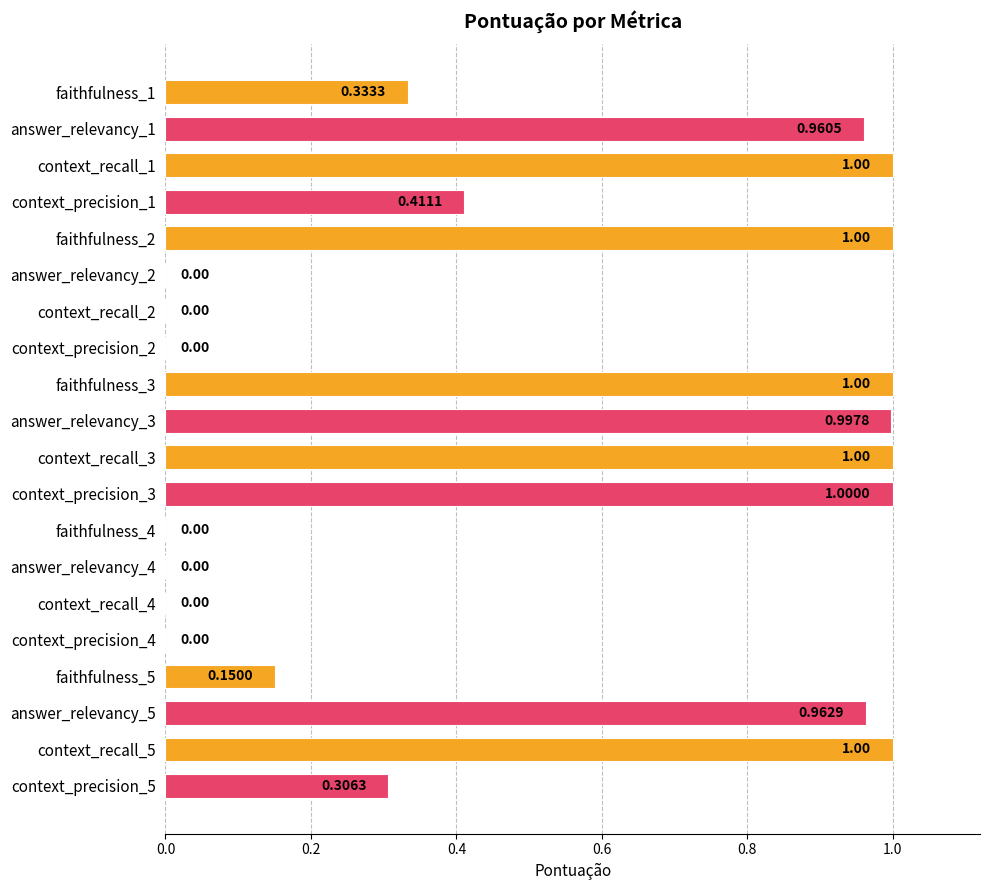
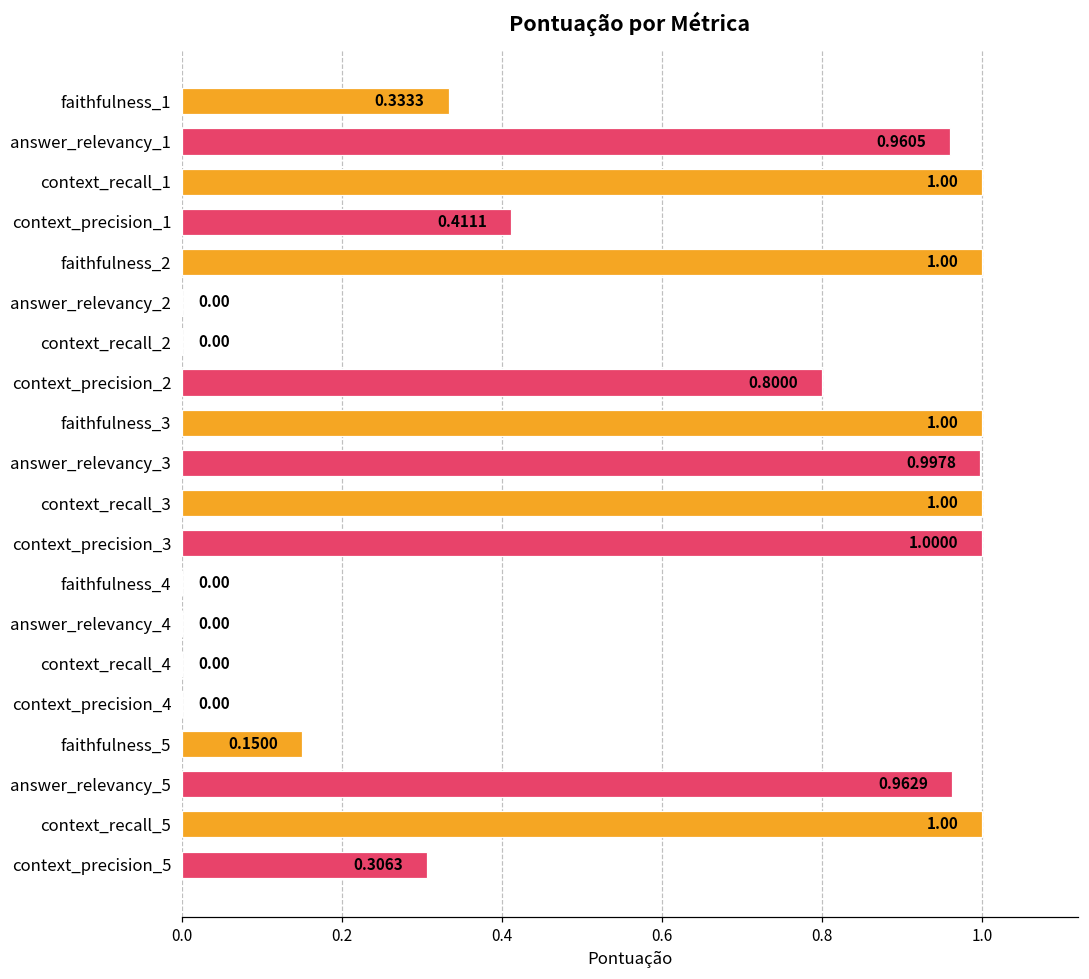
  {
    "faithfulness_1": 0.3333,
    "answer_relevancy_1": 0.9605,
    "context_recall_1": 1.00,
    "context_precision_1": 0.4111,
    "faithfulness_2": 1.00,
    "answer_relevancy_2": 0.00,
    "context_recall_2": 0.00,
-   "context_precision_2": 0.00,
+   "context_precision_2": 0.8000,
    "faithfulness_3": 1.00,
    "answer_relevancy_3": 0.9978,
    "context_recall_3": 1.00,
    "context_precision_3": 1.0000,
    "faithfulness_4": 0.00,
    "answer_relevancy_4": 0.00,
    "context_recall_4": 0.00,
    "context_precision_4": 0.00,
    "faithfulness_5": 0.1500,
    "answer_relevancy_5": 0.9629,
    "context_recall_5": 1.00,
    "context_precision_5": 0.3063
  }
